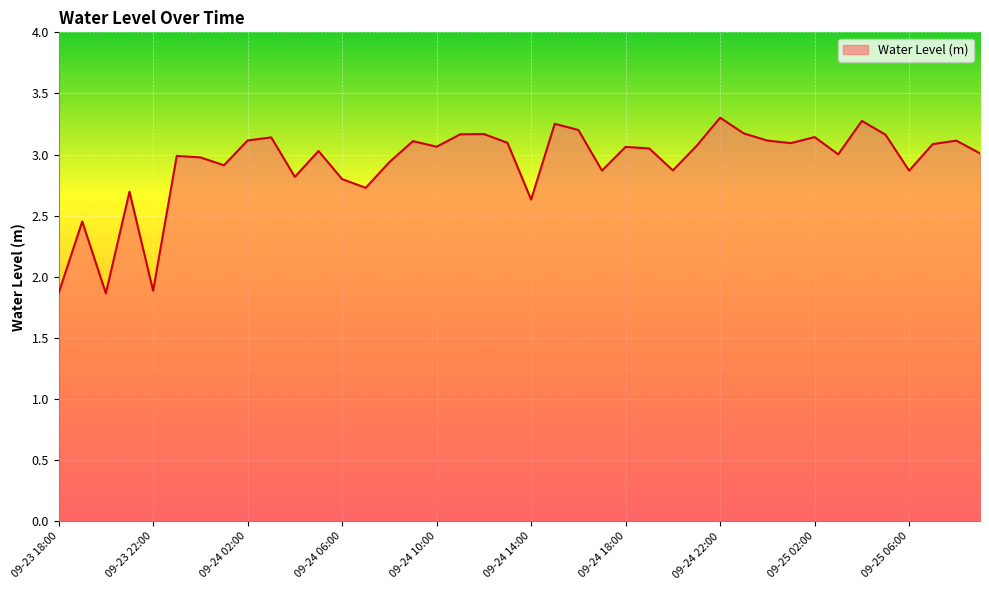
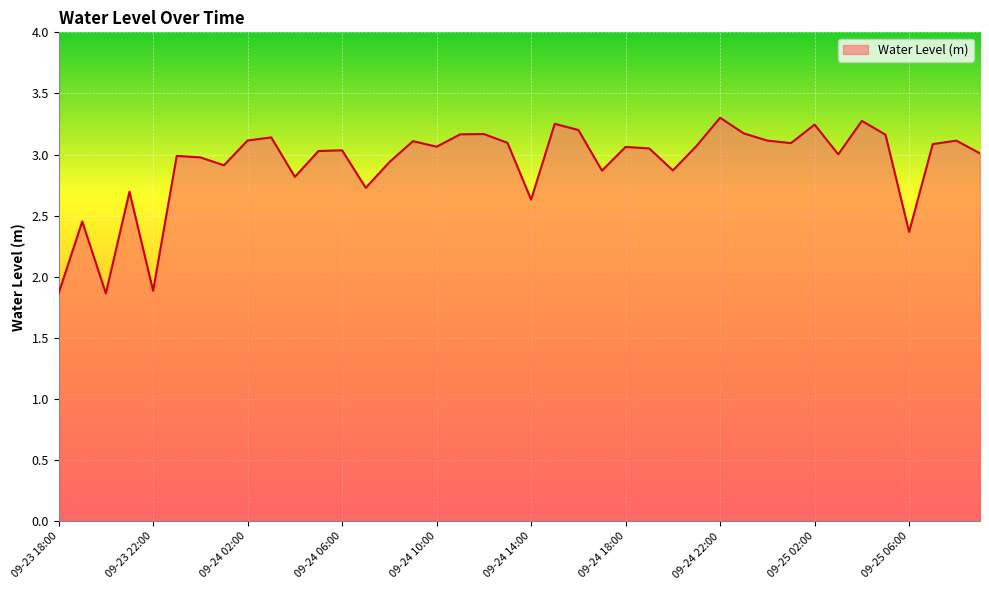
  {
    "09-23 18:00": 1.87,
    "09-23 22:00": 1.89,
    "09-24 02:00": 3.12,
-   "09-24 06:00": 2.80,
+   "09-24 06:00": 3.04,
    "09-24 10:00": 3.06,
    "09-24 14:00": 2.63,
    "09-24 18:00": 3.06,
    "09-24 22:00": 3.30,
-   "09-25 02:00": 3.14,
-   "09-25 06:00": 2.87
+   "09-25 02:00": 3.25,
+   "09-25 06:00": 2.37
  }
